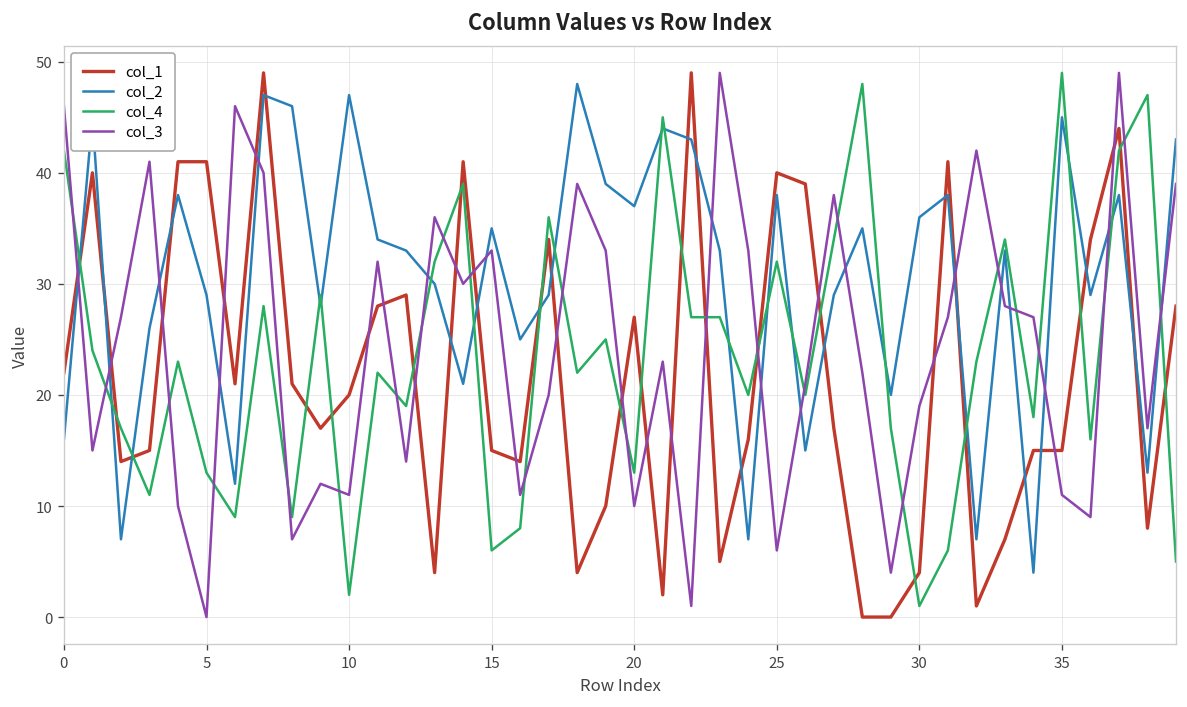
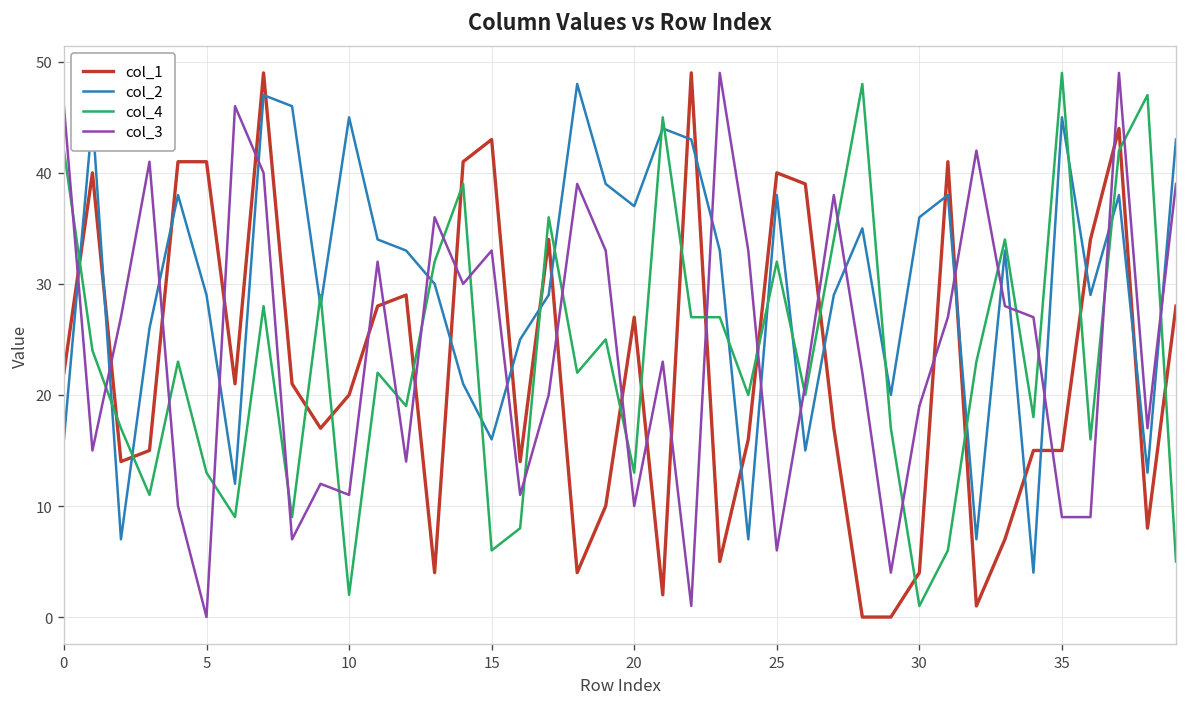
  {
    "col_1": {
      "0": 22,
      "5": 41,
      "10": 20,
-     "15": 15,
+     "15": 43,
      "20": 27,
      "25": 40,
      "30": 4,
      "35": 15
    },
    "col_2": {
      "0": 16,
      "5": 29,
-     "10": 47,
-     "15": 35,
+     "10": 45,
+     "15": 16,
      "20": 37,
      "25": 38,
      "30": 36,
      "35": 45
    },
    "col_4": {
      "0": 42,
      "5": 13,
      "10": 2,
      "15": 6,
      "20": 13,
      "25": 32,
      "30": 1,
      "35": 49
    },
    "col_3": {
      "0": 46,
      "5": 0,
      "10": 11,
      "15": 33,
      "20": 10,
      "25": 6,
      "30": 19,
-     "35": 11
+     "35": 9
    }
  }
